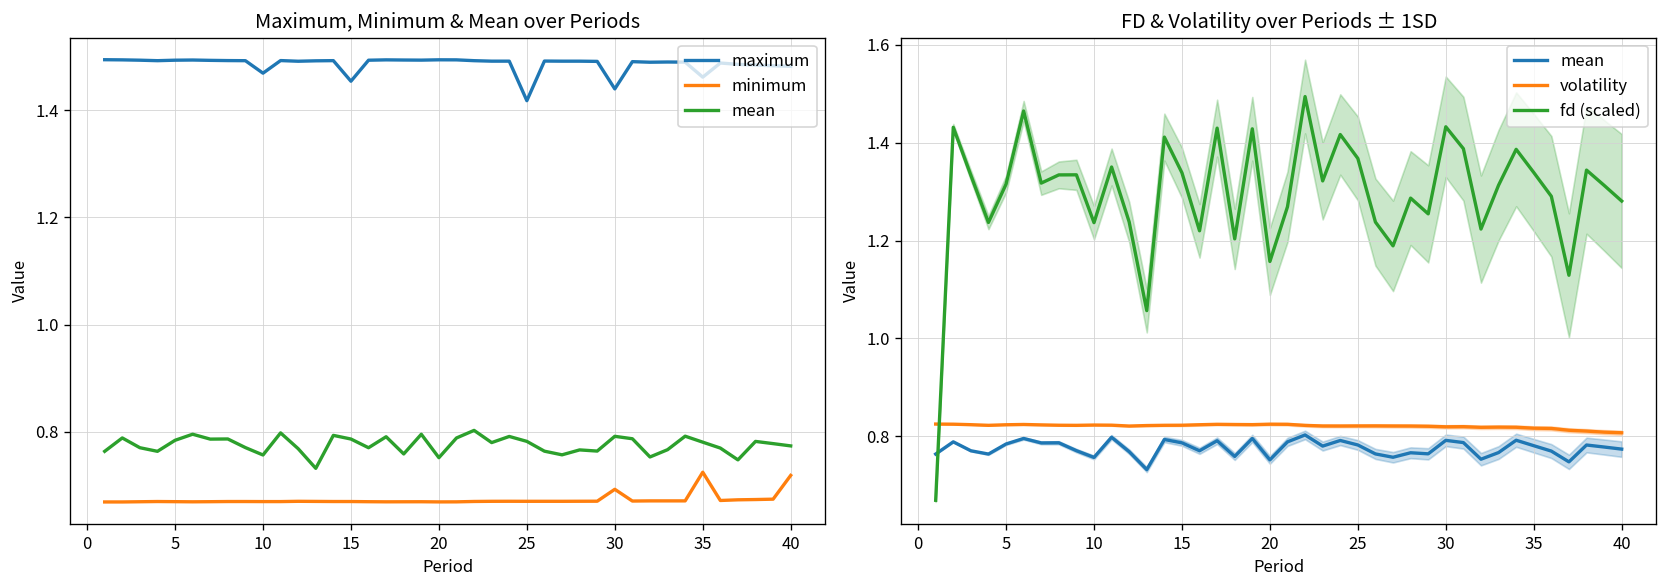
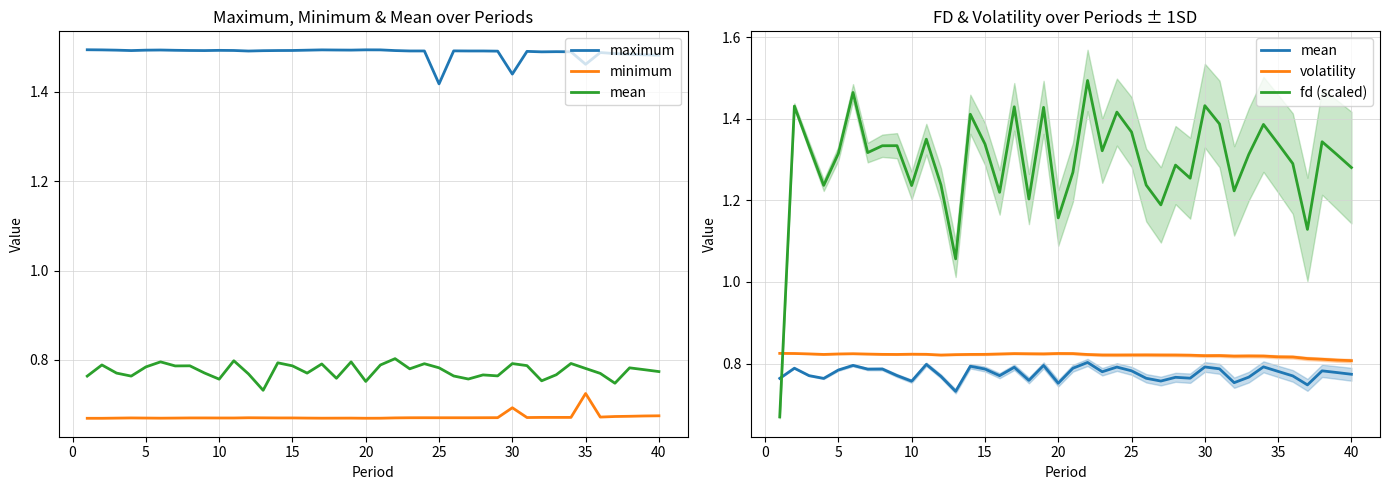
  {
    "Maximum, Minimum & Mean over Periods": {
      "maximum": {
        "5": 1.49,
-       "10": 1.47,
-       "15": 1.45,
+       "10": 1.49,
+       "15": 1.49,
        "20": 1.49,
        "25": 1.42,
        "30": 1.44
      },
      "minimum": {
        "5": 0.67,
        "10": 0.67,
        "15": 0.67,
        "20": 0.67,
        "25": 0.67,
        "30": 0.69,
        "35": 0.72,
-       "40": 0.72
+       "40": 0.67
      }
    }
  }
